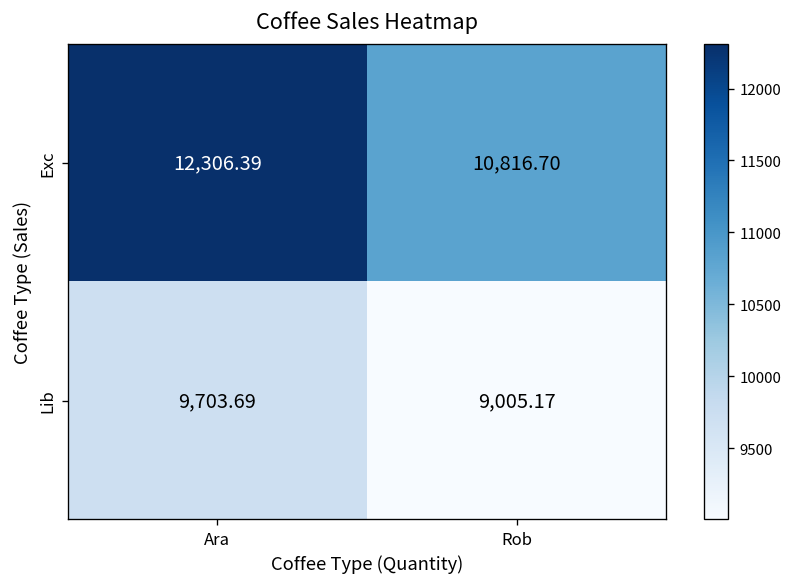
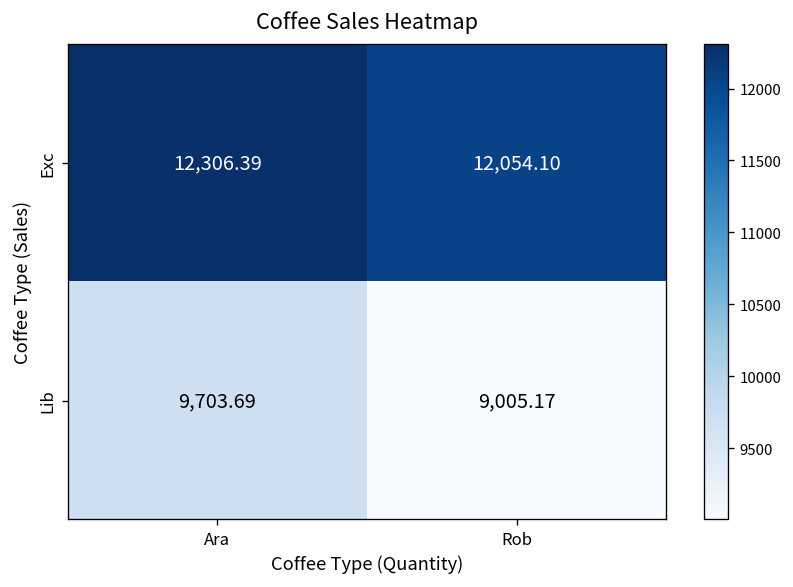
  {
    "Exc": {
      "Ara": "12,306.39",
-     "Rob": "10,816.70"
+     "Rob": "12,054.10"
    },
    "Lib": {
      "Ara": "9,703.69",
      "Rob": "9,005.17"
    }
  }
